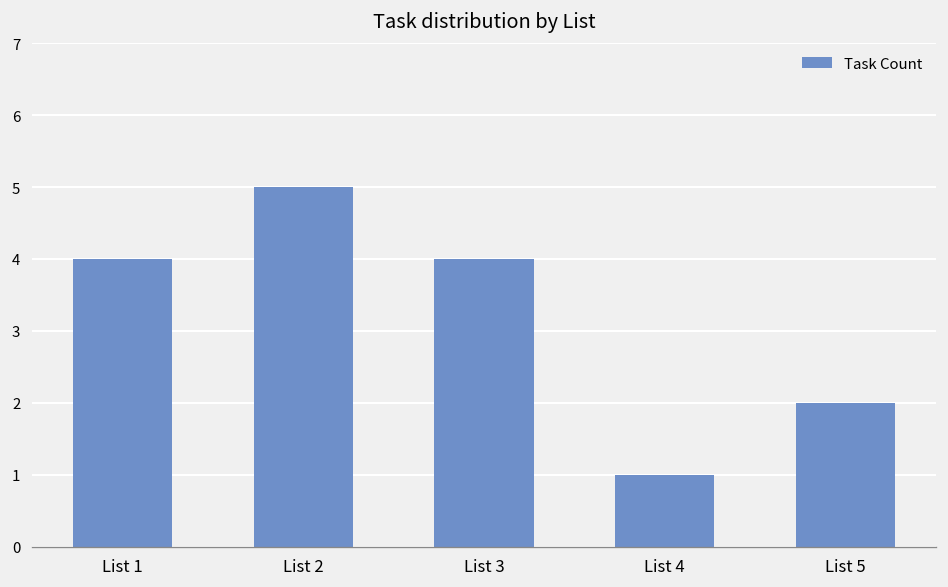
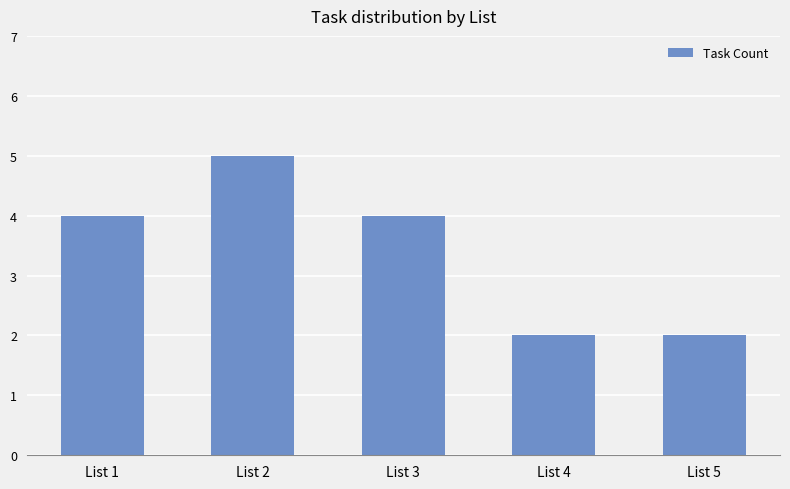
  {
    "List 1": 4,
    "List 2": 5,
    "List 3": 4,
-   "List 4": 1,
+   "List 4": 2,
    "List 5": 2
  }
